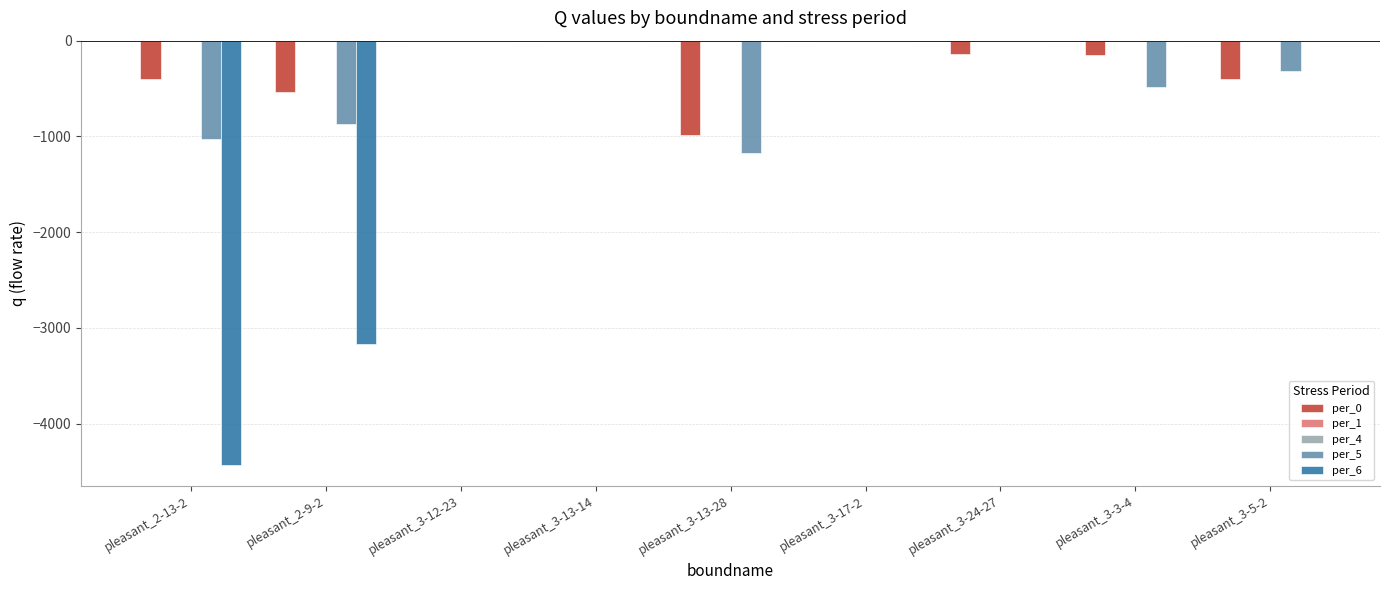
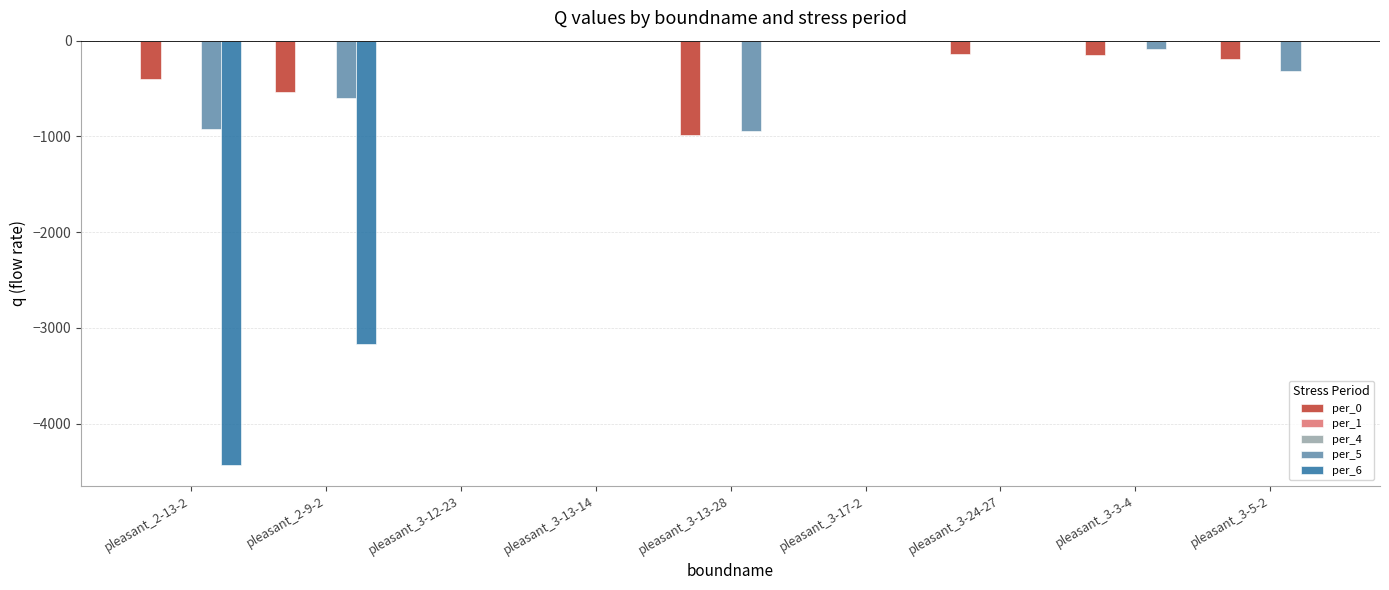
  {
    "per_0": {
      "pleasant_2-13-2": -400,
      "pleasant_2-9-2": -500,
      "pleasant_3-12-23": 0,
      "pleasant_3-13-14": 0,
      "pleasant_3-13-28": -1000,
      "pleasant_3-17-2": 0,
      "pleasant_3-24-27": -100,
      "pleasant_3-3-4": -200,
-     "pleasant_3-5-2": -400
+     "pleasant_3-5-2": -200
    },
    "per_1": {
      "pleasant_2-13-2": 0,
      "pleasant_2-9-2": 0,
      "pleasant_3-12-23": 0,
      "pleasant_3-13-14": 0,
      "pleasant_3-13-28": 0,
      "pleasant_3-17-2": 0,
      "pleasant_3-24-27": 0,
      "pleasant_3-3-4": 0,
      "pleasant_3-5-2": 0
    },
    "per_4": {
      "pleasant_2-13-2": 0,
      "pleasant_2-9-2": 0,
      "pleasant_3-12-23": 0,
      "pleasant_3-13-14": 0,
      "pleasant_3-13-28": 0,
      "pleasant_3-17-2": 0,
      "pleasant_3-24-27": 0,
      "pleasant_3-3-4": 0,
      "pleasant_3-5-2": 0
    },
    "per_5": {
-     "pleasant_2-13-2": -1000,
-     "pleasant_2-9-2": -900,
+     "pleasant_2-13-2": -900,
+     "pleasant_2-9-2": -600,
      "pleasant_3-12-23": 0,
      "pleasant_3-13-14": 0,
-     "pleasant_3-13-28": -1200,
+     "pleasant_3-13-28": -900,
      "pleasant_3-17-2": 0,
      "pleasant_3-24-27": 0,
-     "pleasant_3-3-4": -500,
+     "pleasant_3-3-4": -100,
      "pleasant_3-5-2": -300
    },
    "per_6": {
      "pleasant_2-13-2": -4400,
      "pleasant_2-9-2": -3200,
      "pleasant_3-12-23": 0,
      "pleasant_3-13-14": 0,
      "pleasant_3-13-28": 0,
      "pleasant_3-17-2": 0,
      "pleasant_3-24-27": 0,
      "pleasant_3-3-4": 0,
      "pleasant_3-5-2": 0
    }
  }
